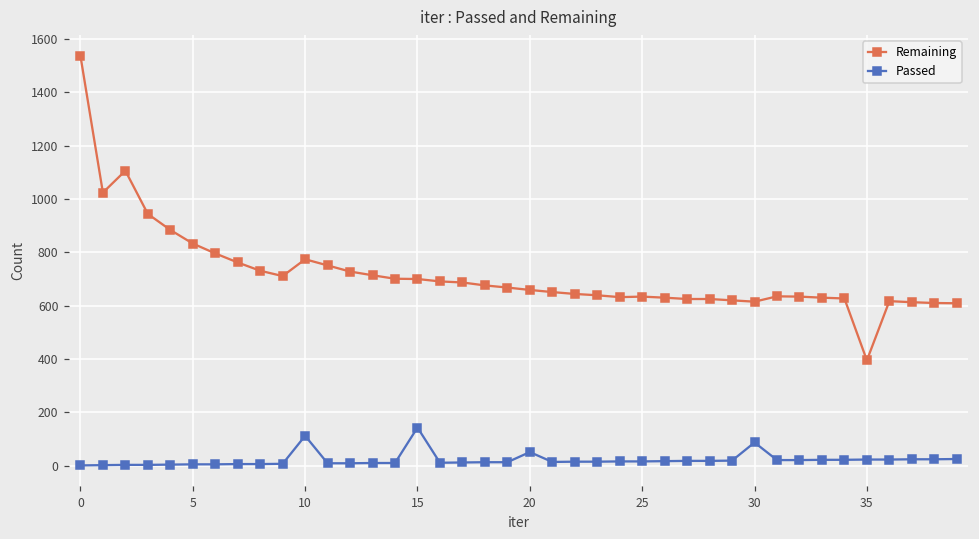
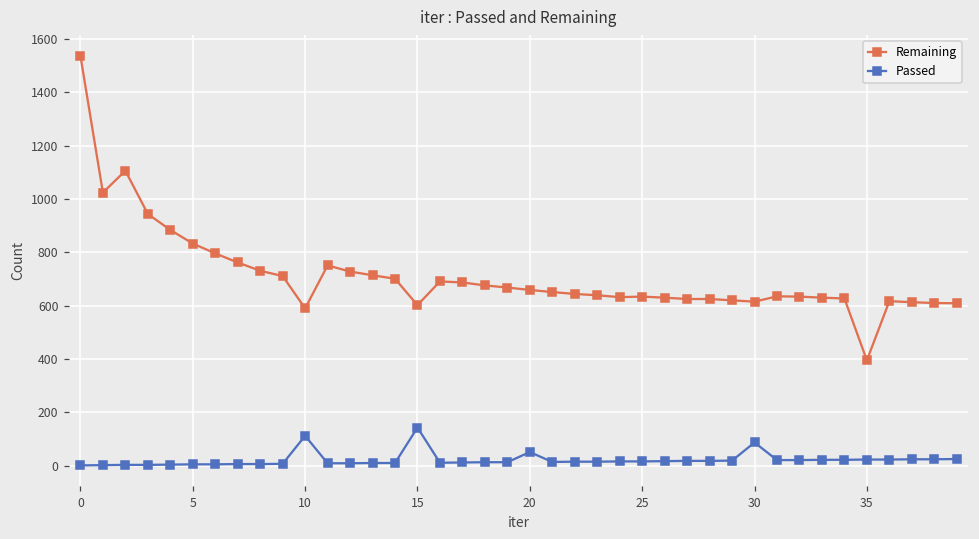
  {
    "Remaining": {
      "0": 1540,
      "5": 830,
-     "10": 770,
-     "15": 700,
+     "10": 590,
+     "15": 600,
      "20": 660,
      "25": 630,
      "30": 620,
      "35": 400
    },
    "Passed": {
      "0": 0,
      "5": 10,
      "10": 110,
      "15": 140,
      "20": 50,
      "25": 20,
      "30": 90,
      "35": 20
    }
  }
